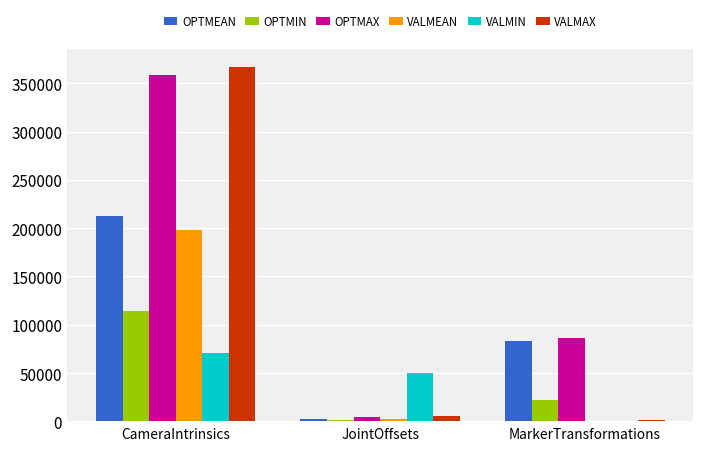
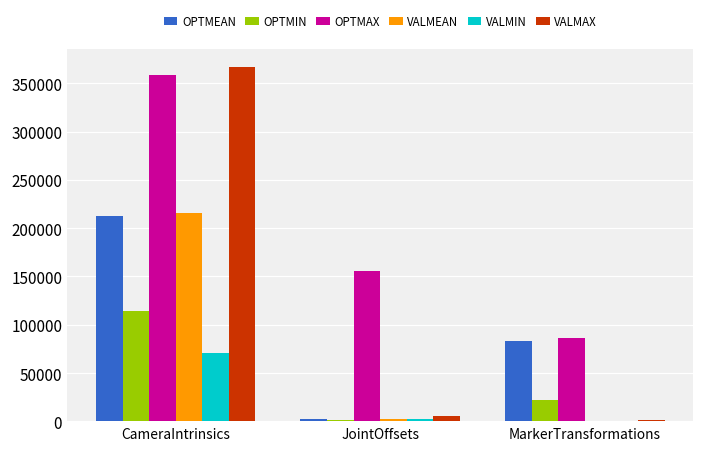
  {
    "OPTMEAN": {
      "CameraIntrinsics": 210000,
      "MarkerTransformations": 80000
    },
    "OPTMIN": {
      "CameraIntrinsics": 110000,
      "MarkerTransformations": 20000
    },
    "OPTMAX": {
      "CameraIntrinsics": 360000,
-     "JointOffsets": 0,
+     "JointOffsets": 160000,
      "MarkerTransformations": 90000
    },
    "VALMEAN": {
-     "CameraIntrinsics": 200000
+     "CameraIntrinsics": 220000
    },
    "VALMIN": {
      "CameraIntrinsics": 70000,
-     "JointOffsets": 50000
+     "JointOffsets": 0
    },
    "VALMAX": {
      "CameraIntrinsics": 370000,
      "JointOffsets": 10000
    }
  }
